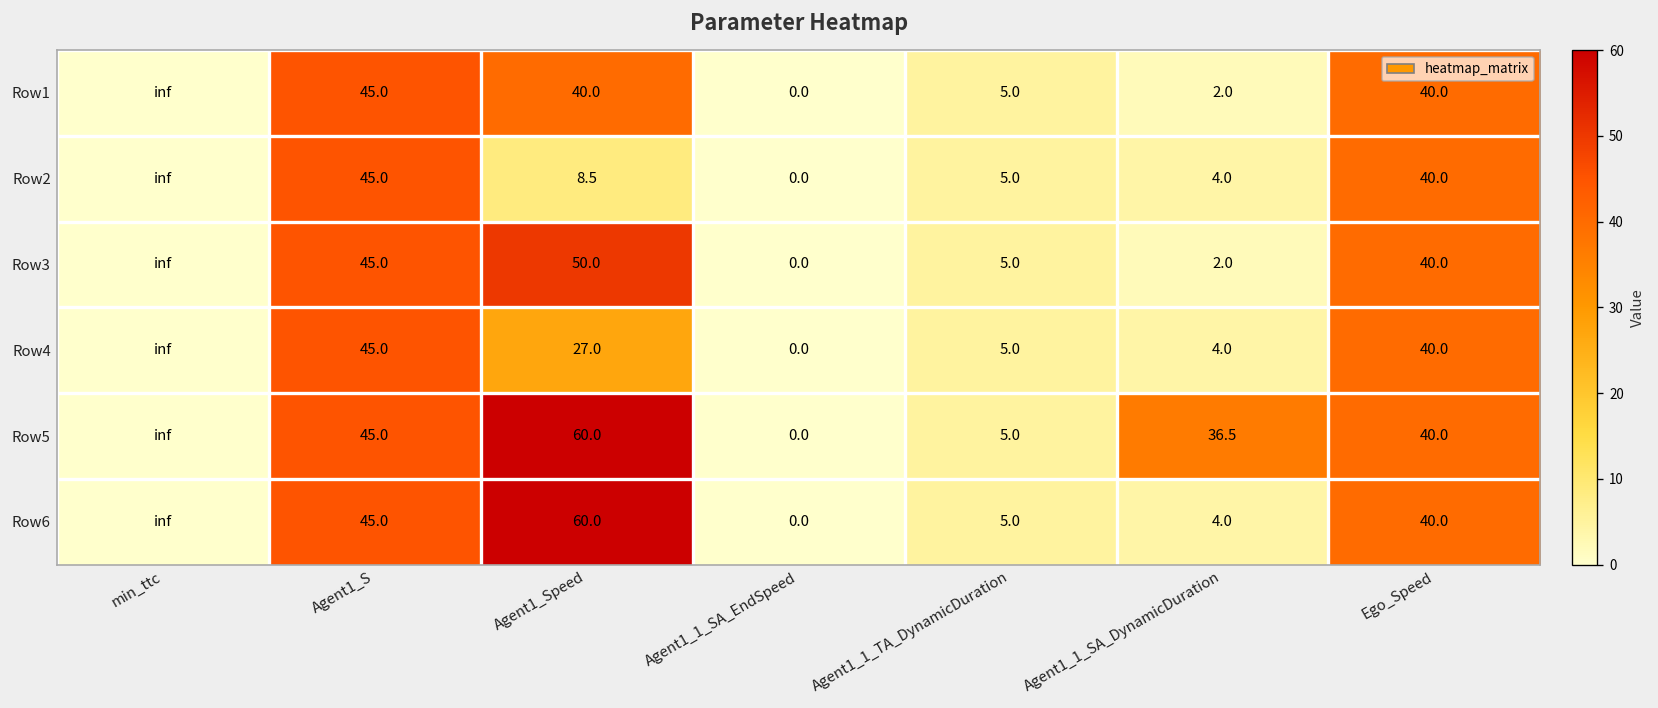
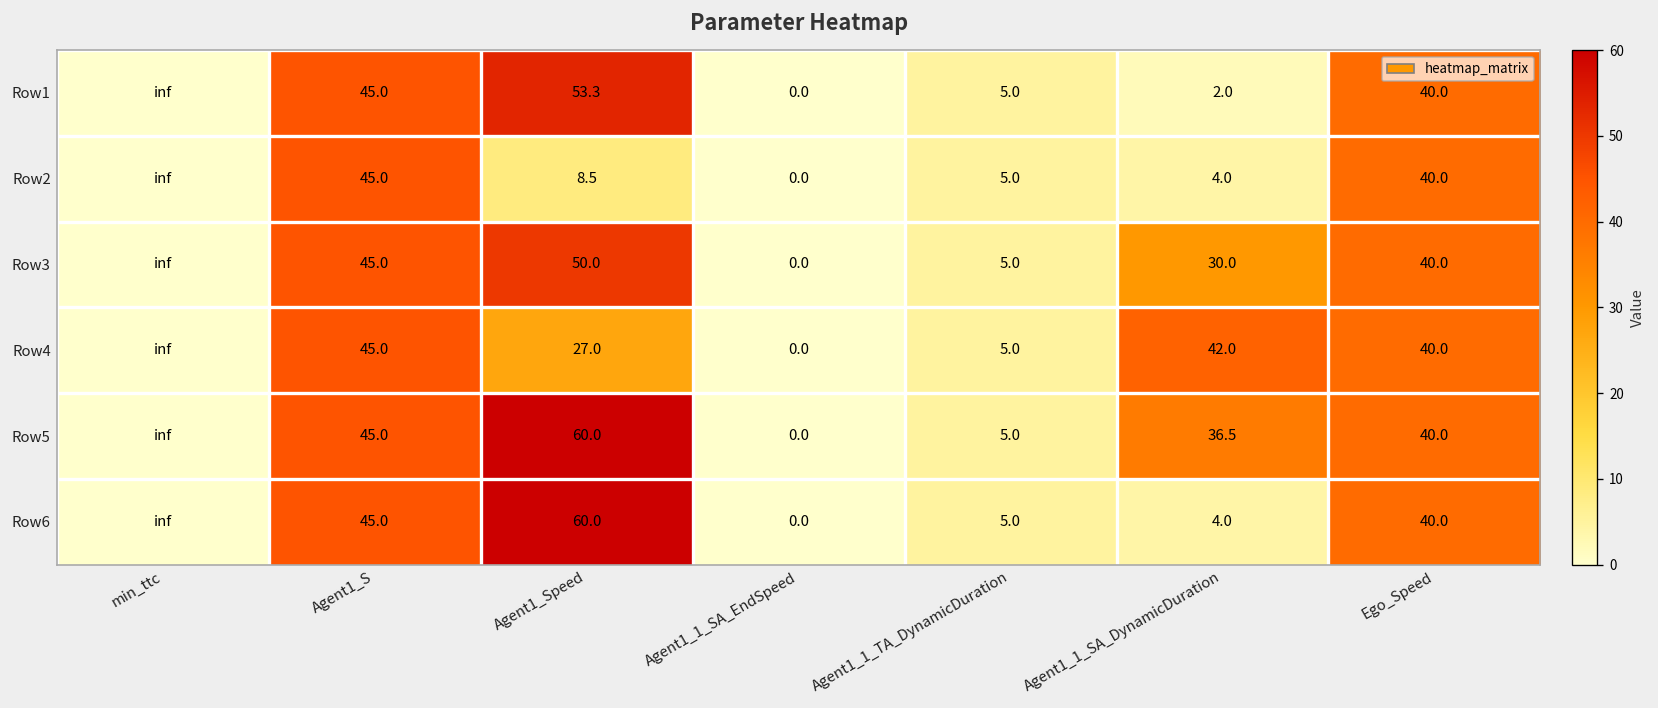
  {
    "Row1": {
      "Agent1_S": 45.0,
-     "Agent1_Speed": 40.0,
+     "Agent1_Speed": 53.3,
      "Agent1_1_SA_EndSpeed": 0.0,
      "Agent1_1_TA_DynamicDuration": 5.0,
      "Agent1_1_SA_DynamicDuration": 2.0,
      "Ego_Speed": 40.0
    },
    "Row2": {
      "Agent1_S": 45.0,
      "Agent1_Speed": 8.5,
      "Agent1_1_SA_EndSpeed": 0.0,
      "Agent1_1_TA_DynamicDuration": 5.0,
      "Agent1_1_SA_DynamicDuration": 4.0,
      "Ego_Speed": 40.0
    },
    "Row3": {
      "Agent1_S": 45.0,
      "Agent1_Speed": 50.0,
      "Agent1_1_SA_EndSpeed": 0.0,
      "Agent1_1_TA_DynamicDuration": 5.0,
-     "Agent1_1_SA_DynamicDuration": 2.0,
+     "Agent1_1_SA_DynamicDuration": 30.0,
      "Ego_Speed": 40.0
    },
    "Row4": {
      "Agent1_S": 45.0,
      "Agent1_Speed": 27.0,
      "Agent1_1_SA_EndSpeed": 0.0,
      "Agent1_1_TA_DynamicDuration": 5.0,
-     "Agent1_1_SA_DynamicDuration": 4.0,
+     "Agent1_1_SA_DynamicDuration": 42.0,
      "Ego_Speed": 40.0
    },
    "Row5": {
      "Agent1_S": 45.0,
      "Agent1_Speed": 60.0,
      "Agent1_1_SA_EndSpeed": 0.0,
      "Agent1_1_TA_DynamicDuration": 5.0,
      "Agent1_1_SA_DynamicDuration": 36.5,
      "Ego_Speed": 40.0
    },
    "Row6": {
      "Agent1_S": 45.0,
      "Agent1_Speed": 60.0,
      "Agent1_1_SA_EndSpeed": 0.0,
      "Agent1_1_TA_DynamicDuration": 5.0,
      "Agent1_1_SA_DynamicDuration": 4.0,
      "Ego_Speed": 40.0
    }
  }
